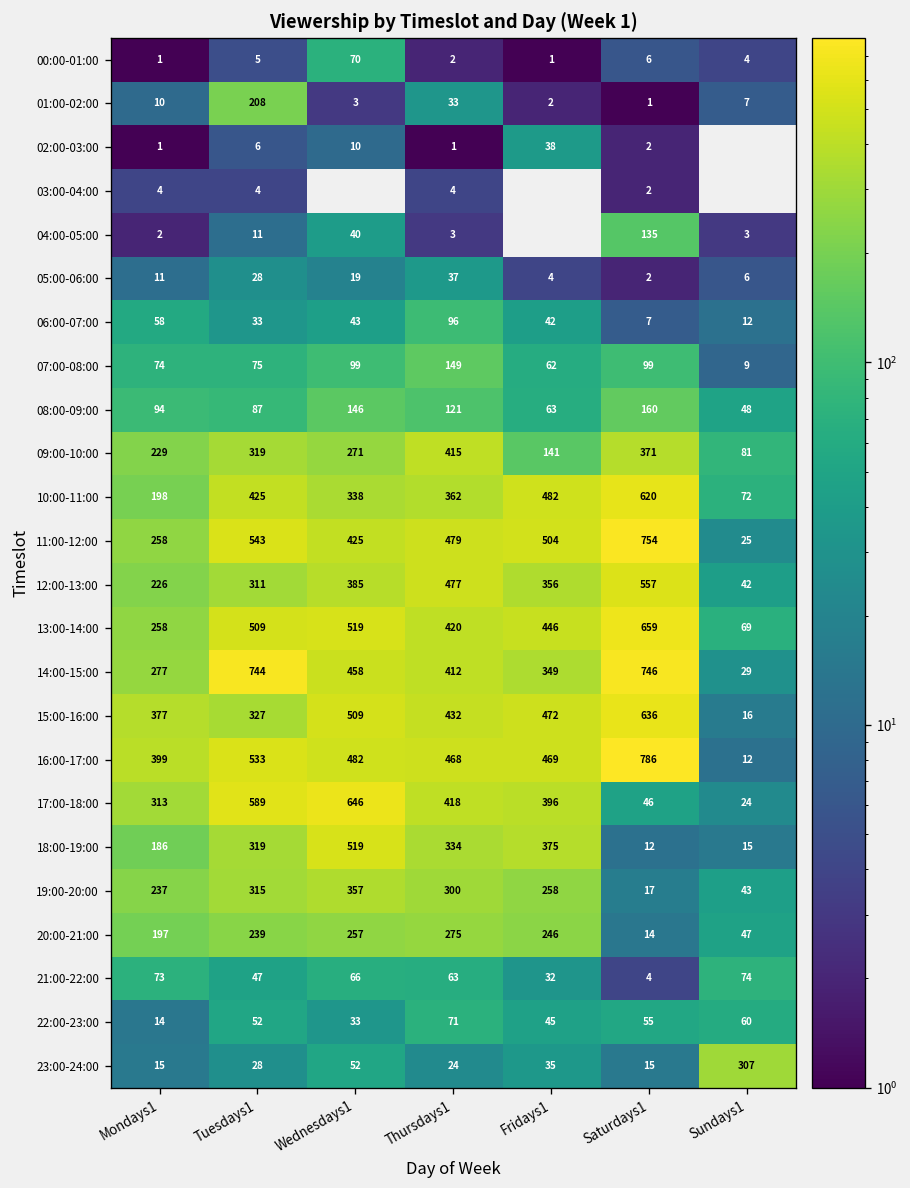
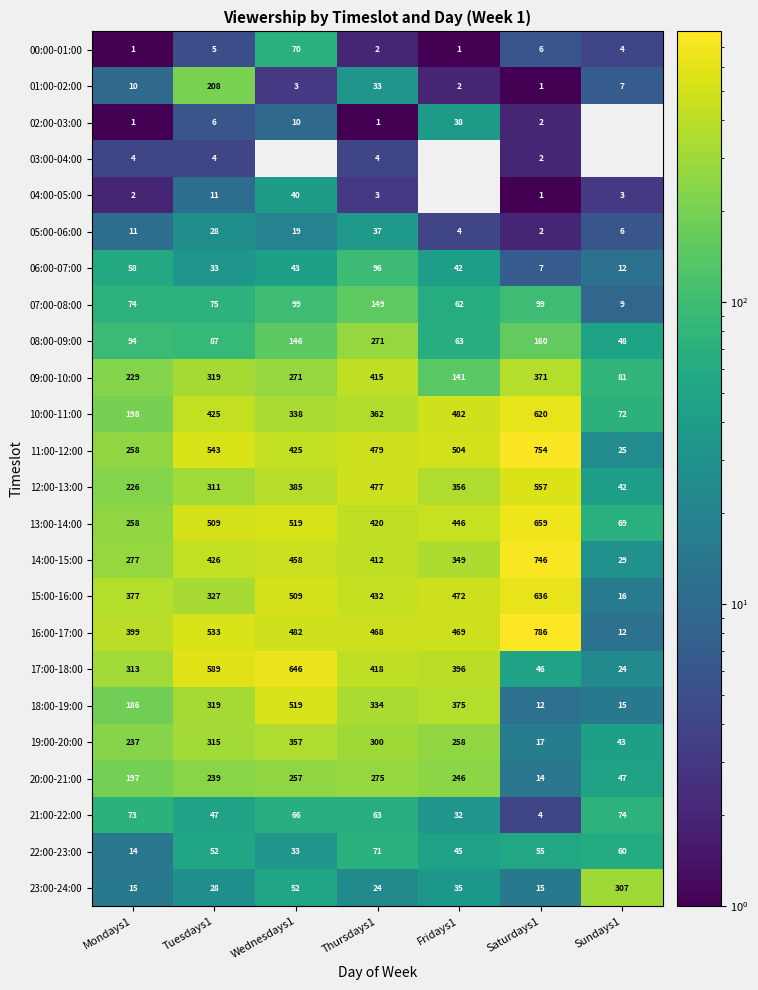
  {
    "00:00-01:00": {
      "Mondays1": 1,
      "Tuesdays1": 5,
      "Wednesdays1": 70,
      "Thursdays1": 2,
      "Fridays1": 1,
      "Saturdays1": 6,
      "Sundays1": 4
    },
    "01:00-02:00": {
      "Mondays1": 10,
      "Tuesdays1": 208,
      "Wednesdays1": 3,
      "Thursdays1": 33,
      "Fridays1": 2,
      "Saturdays1": 1,
      "Sundays1": 7
    },
    "02:00-03:00": {
      "Mondays1": 1,
      "Tuesdays1": 6,
      "Wednesdays1": 10,
      "Thursdays1": 1,
      "Fridays1": 38,
      "Saturdays1": 2
    },
    "03:00-04:00": {
      "Mondays1": 4,
      "Tuesdays1": 4,
      "Thursdays1": 4,
      "Saturdays1": 2
    },
    "04:00-05:00": {
      "Mondays1": 2,
      "Tuesdays1": 11,
      "Wednesdays1": 40,
      "Thursdays1": 3,
-     "Saturdays1": 135,
+     "Saturdays1": 1,
      "Sundays1": 3
    },
    "05:00-06:00": {
      "Mondays1": 11,
      "Tuesdays1": 28,
      "Wednesdays1": 19,
      "Thursdays1": 37,
      "Fridays1": 4,
      "Saturdays1": 2,
      "Sundays1": 6
    },
    "06:00-07:00": {
      "Mondays1": 58,
      "Tuesdays1": 33,
      "Wednesdays1": 43,
      "Thursdays1": 96,
      "Fridays1": 42,
      "Saturdays1": 7,
      "Sundays1": 12
    },
    "07:00-08:00": {
      "Mondays1": 74,
      "Tuesdays1": 75,
      "Wednesdays1": 99,
      "Thursdays1": 149,
      "Fridays1": 62,
      "Saturdays1": 99,
      "Sundays1": 9
    },
    "08:00-09:00": {
      "Mondays1": 94,
      "Tuesdays1": 87,
      "Wednesdays1": 146,
-     "Thursdays1": 121,
+     "Thursdays1": 271,
      "Fridays1": 63,
      "Saturdays1": 160,
      "Sundays1": 48
    },
    "09:00-10:00": {
      "Mondays1": 229,
      "Tuesdays1": 319,
      "Wednesdays1": 271,
      "Thursdays1": 415,
      "Fridays1": 141,
      "Saturdays1": 371,
      "Sundays1": 81
    },
    "10:00-11:00": {
      "Mondays1": 198,
      "Tuesdays1": 425,
      "Wednesdays1": 338,
      "Thursdays1": 362,
      "Fridays1": 482,
      "Saturdays1": 620,
      "Sundays1": 72
    },
    "11:00-12:00": {
      "Mondays1": 258,
      "Tuesdays1": 543,
      "Wednesdays1": 425,
      "Thursdays1": 479,
      "Fridays1": 504,
      "Saturdays1": 754,
      "Sundays1": 25
    },
    "12:00-13:00": {
      "Mondays1": 226,
      "Tuesdays1": 311,
      "Wednesdays1": 385,
      "Thursdays1": 477,
      "Fridays1": 356,
      "Saturdays1": 557,
      "Sundays1": 42
    },
    "13:00-14:00": {
      "Mondays1": 258,
      "Tuesdays1": 509,
      "Wednesdays1": 519,
      "Thursdays1": 420,
      "Fridays1": 446,
      "Saturdays1": 659,
      "Sundays1": 69
    },
    "14:00-15:00": {
      "Mondays1": 277,
-     "Tuesdays1": 744,
+     "Tuesdays1": 426,
      "Wednesdays1": 458,
      "Thursdays1": 412,
      "Fridays1": 349,
      "Saturdays1": 746,
      "Sundays1": 29
    },
    "15:00-16:00": {
      "Mondays1": 377,
      "Tuesdays1": 327,
      "Wednesdays1": 509,
      "Thursdays1": 432,
      "Fridays1": 472,
      "Saturdays1": 636,
      "Sundays1": 16
    },
    "16:00-17:00": {
      "Mondays1": 399,
      "Tuesdays1": 533,
      "Wednesdays1": 482,
      "Thursdays1": 468,
      "Fridays1": 469,
      "Saturdays1": 786,
      "Sundays1": 12
    },
    "17:00-18:00": {
      "Mondays1": 313,
      "Tuesdays1": 589,
      "Wednesdays1": 646,
      "Thursdays1": 418,
      "Fridays1": 396,
      "Saturdays1": 46,
      "Sundays1": 24
    },
    "18:00-19:00": {
      "Mondays1": 186,
      "Tuesdays1": 319,
      "Wednesdays1": 519,
      "Thursdays1": 334,
      "Fridays1": 375,
      "Saturdays1": 12,
      "Sundays1": 15
    },
    "19:00-20:00": {
      "Mondays1": 237,
      "Tuesdays1": 315,
      "Wednesdays1": 357,
      "Thursdays1": 300,
      "Fridays1": 258,
      "Saturdays1": 17,
      "Sundays1": 43
    },
    "20:00-21:00": {
      "Mondays1": 197,
      "Tuesdays1": 239,
      "Wednesdays1": 257,
      "Thursdays1": 275,
      "Fridays1": 246,
      "Saturdays1": 14,
      "Sundays1": 47
    },
    "21:00-22:00": {
      "Mondays1": 73,
      "Tuesdays1": 47,
      "Wednesdays1": 66,
      "Thursdays1": 63,
      "Fridays1": 32,
      "Saturdays1": 4,
      "Sundays1": 74
    },
    "22:00-23:00": {
      "Mondays1": 14,
      "Tuesdays1": 52,
      "Wednesdays1": 33,
      "Thursdays1": 71,
      "Fridays1": 45,
      "Saturdays1": 55,
      "Sundays1": 60
    },
    "23:00-24:00": {
      "Mondays1": 15,
      "Tuesdays1": 28,
      "Wednesdays1": 52,
      "Thursdays1": 24,
      "Fridays1": 35,
      "Saturdays1": 15,
      "Sundays1": 307
    }
  }
